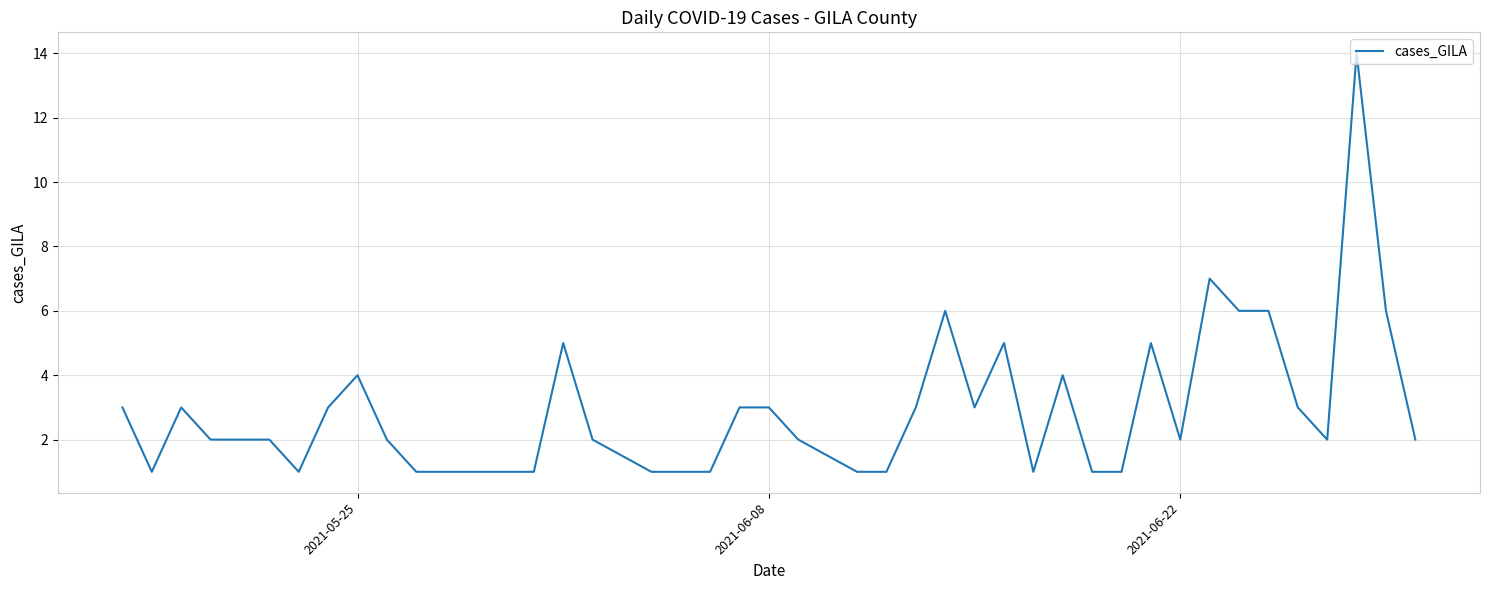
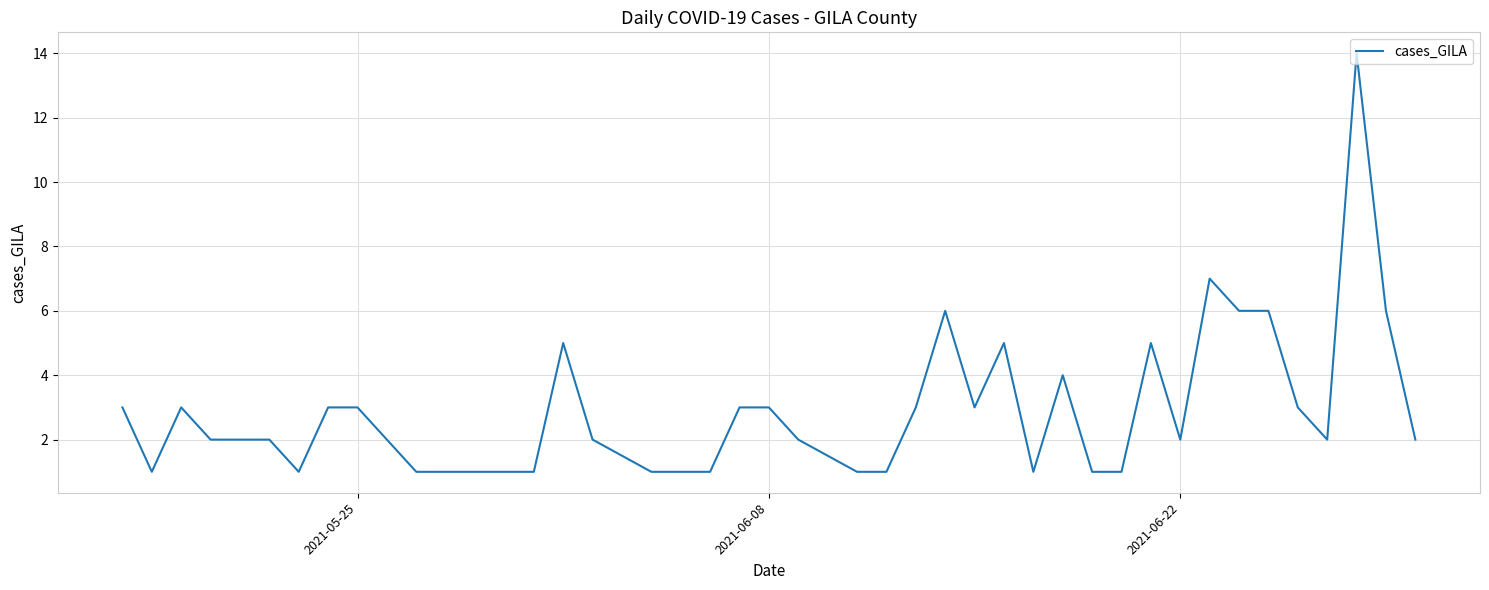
  {
-   "2021-05-25": 4,
+   "2021-05-25": 3,
    "2021-06-08": 3,
    "2021-06-22": 2
  }
